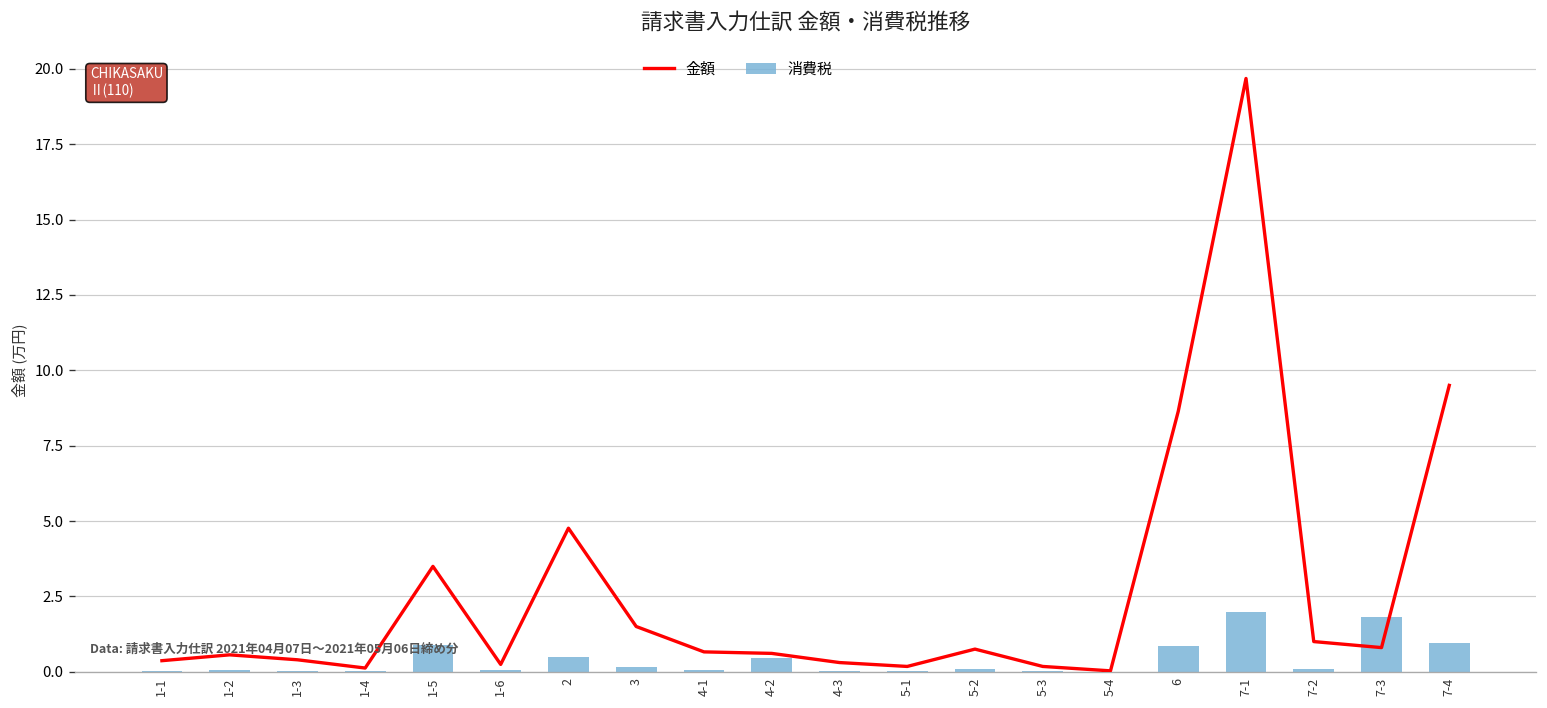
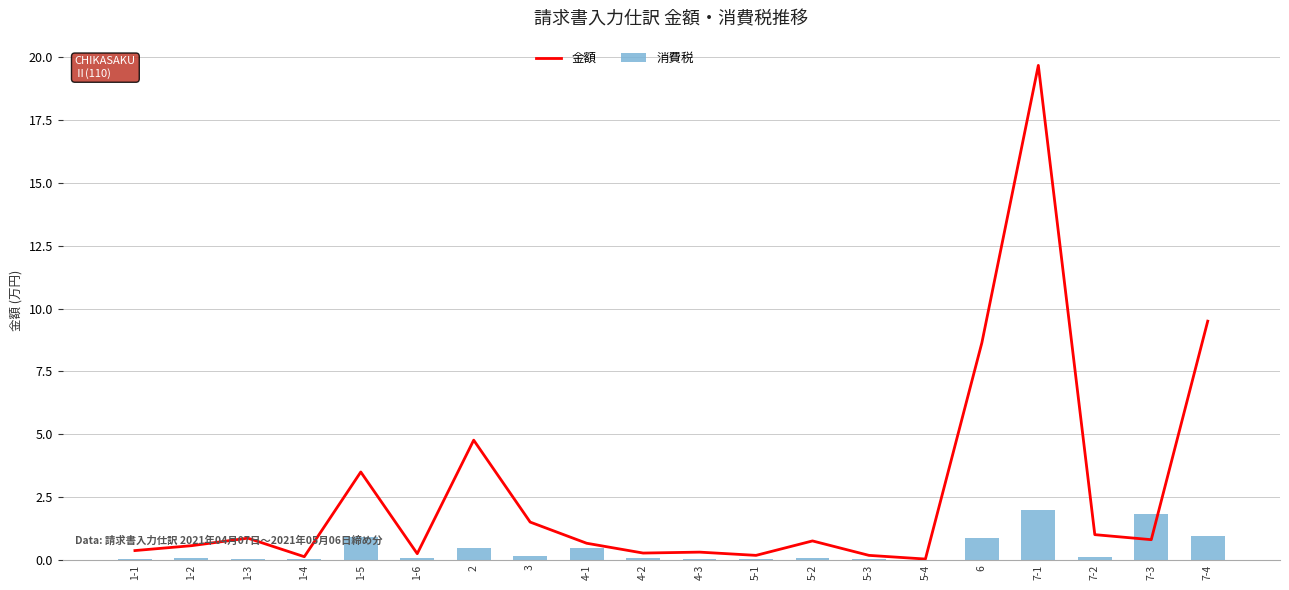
  {
    "金額": {
      "1-1": 0.4,
-     "1-3": 0.4,
+     "1-3": 0.9,
      "1-4": 0.1,
      "1-5": 3.5,
      "1-6": 0.2,
      "2": 4.8,
      "3": 1.5,
      "4-1": 0.7,
-     "4-2": 0.6,
+     "4-2": 0.3,
      "4-3": 0.3,
      "5-1": 0.2,
      "5-2": 0.8,
      "5-3": 0.2,
      "5-4": 0.0,
      "6": 8.6,
      "7-1": 19.7,
      "7-2": 1.0,
      "7-3": 0.8,
      "7-4": 9.5
    },
    "消費税": {
      "2": 0.5,
      "3": 0.2,
-     "4-1": 0.1,
-     "4-2": 0.4,
+     "4-1": 0.5,
+     "4-2": 0.1,
      "6": 0.9,
      "7-1": 2.0,
      "7-2": 0.1,
      "7-3": 1.8,
      "7-4": 1.0
    }
  }
